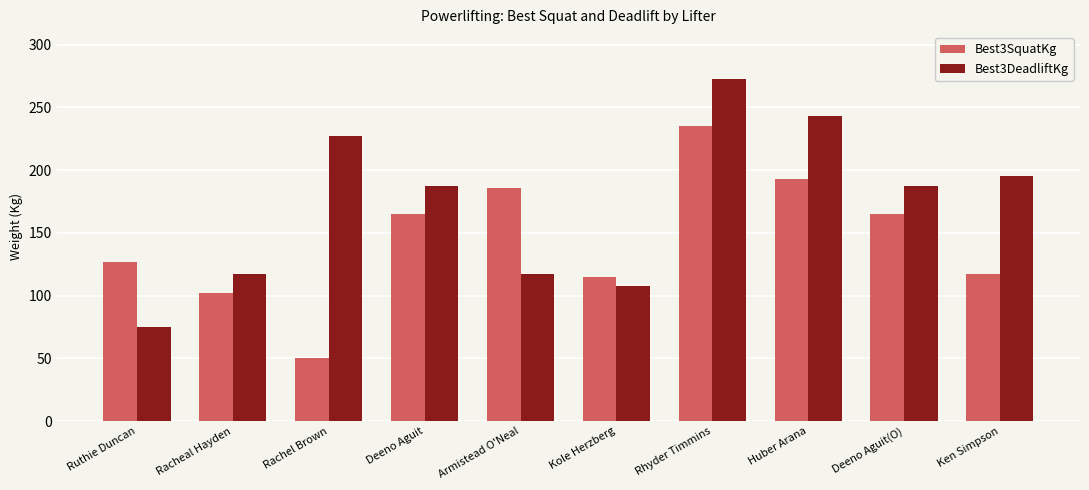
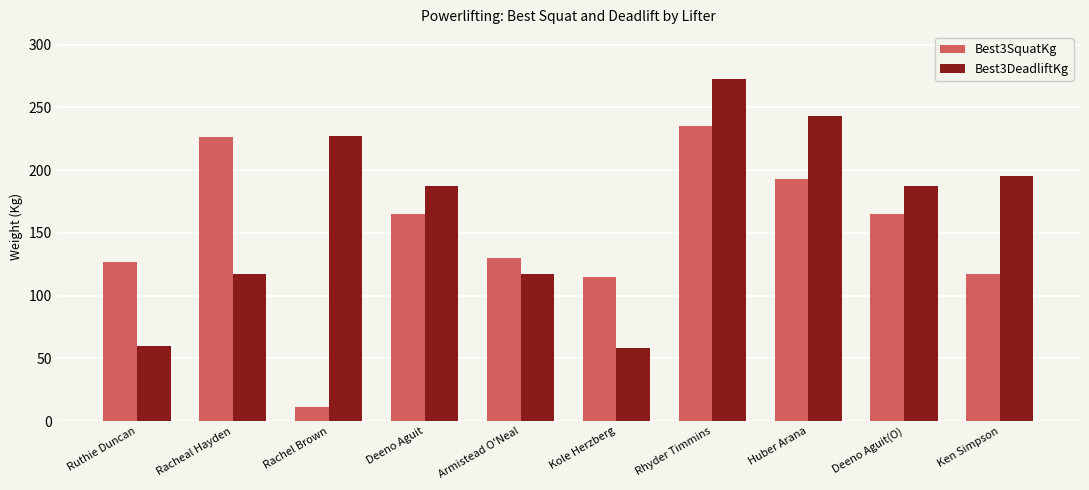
  {
    "Best3SquatKg": {
      "Ruthie Duncan": 127,
-     "Racheal Hayden": 103,
-     "Rachel Brown": 50,
+     "Racheal Hayden": 227,
+     "Rachel Brown": 11,
      "Deeno Aguit": 165,
-     "Armistead O'Neal": 186,
+     "Armistead O'Neal": 130,
      "Kole Herzberg": 115,
      "Rhyder Timmins": 235,
      "Huber Arana": 193,
      "Deeno Aguit(O)": 165,
      "Ken Simpson": 118
    },
    "Best3DeadliftKg": {
-     "Ruthie Duncan": 75,
+     "Ruthie Duncan": 60,
      "Racheal Hayden": 118,
      "Rachel Brown": 227,
      "Deeno Aguit": 188,
      "Armistead O'Neal": 117,
-     "Kole Herzberg": 108,
+     "Kole Herzberg": 58,
      "Rhyder Timmins": 273,
      "Huber Arana": 243,
      "Deeno Aguit(O)": 188,
      "Ken Simpson": 195
    }
  }
